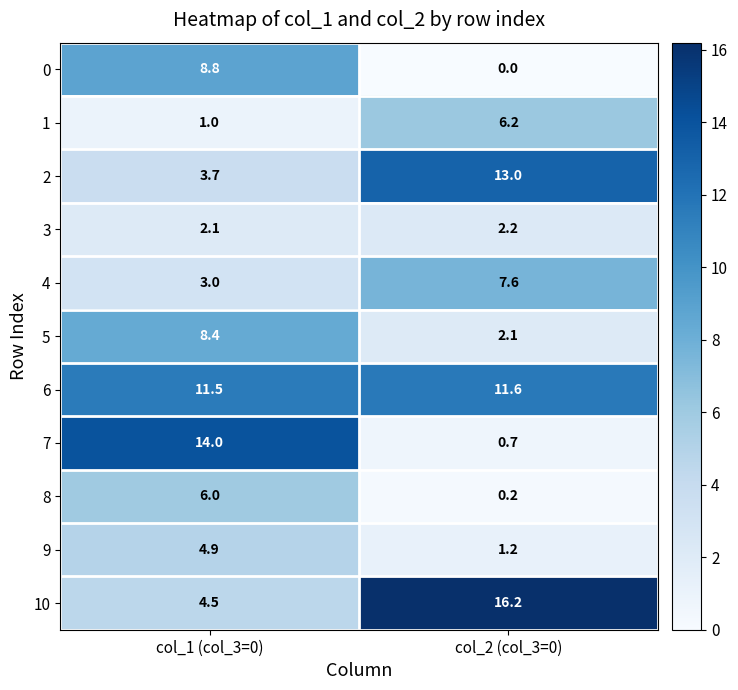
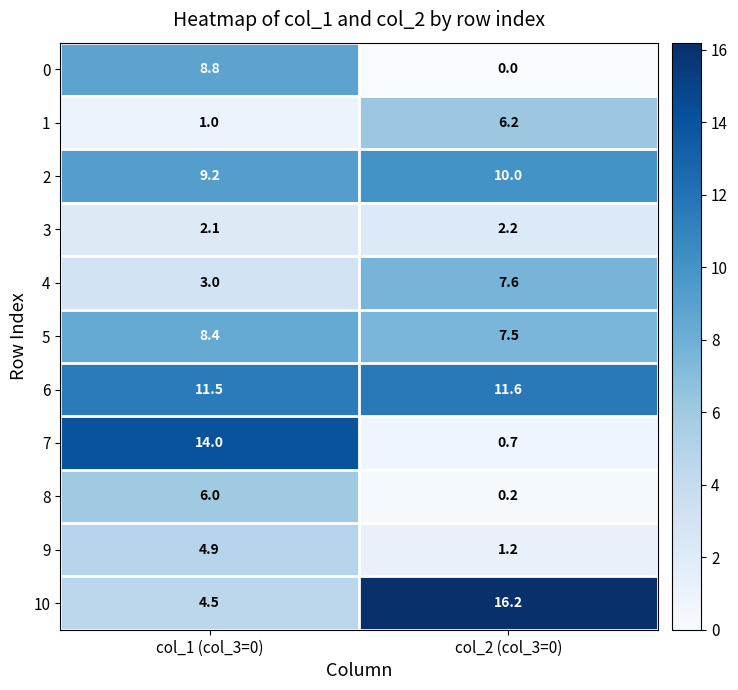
  {
    "0": {
      "col_1 (col_3=0)": 8.8,
      "col_2 (col_3=0)": 0.0
    },
    "1": {
      "col_1 (col_3=0)": 1.0,
      "col_2 (col_3=0)": 6.2
    },
    "2": {
-     "col_1 (col_3=0)": 3.7,
-     "col_2 (col_3=0)": 13.0
+     "col_1 (col_3=0)": 9.2,
+     "col_2 (col_3=0)": 10.0
    },
    "3": {
      "col_1 (col_3=0)": 2.1,
      "col_2 (col_3=0)": 2.2
    },
    "4": {
      "col_1 (col_3=0)": 3.0,
      "col_2 (col_3=0)": 7.6
    },
    "5": {
      "col_1 (col_3=0)": 8.4,
-     "col_2 (col_3=0)": 2.1
+     "col_2 (col_3=0)": 7.5
    },
    "6": {
      "col_1 (col_3=0)": 11.5,
      "col_2 (col_3=0)": 11.6
    },
    "7": {
      "col_1 (col_3=0)": 14.0,
      "col_2 (col_3=0)": 0.7
    },
    "8": {
      "col_1 (col_3=0)": 6.0,
      "col_2 (col_3=0)": 0.2
    },
    "9": {
      "col_1 (col_3=0)": 4.9,
      "col_2 (col_3=0)": 1.2
    },
    "10": {
      "col_1 (col_3=0)": 4.5,
      "col_2 (col_3=0)": 16.2
    }
  }
